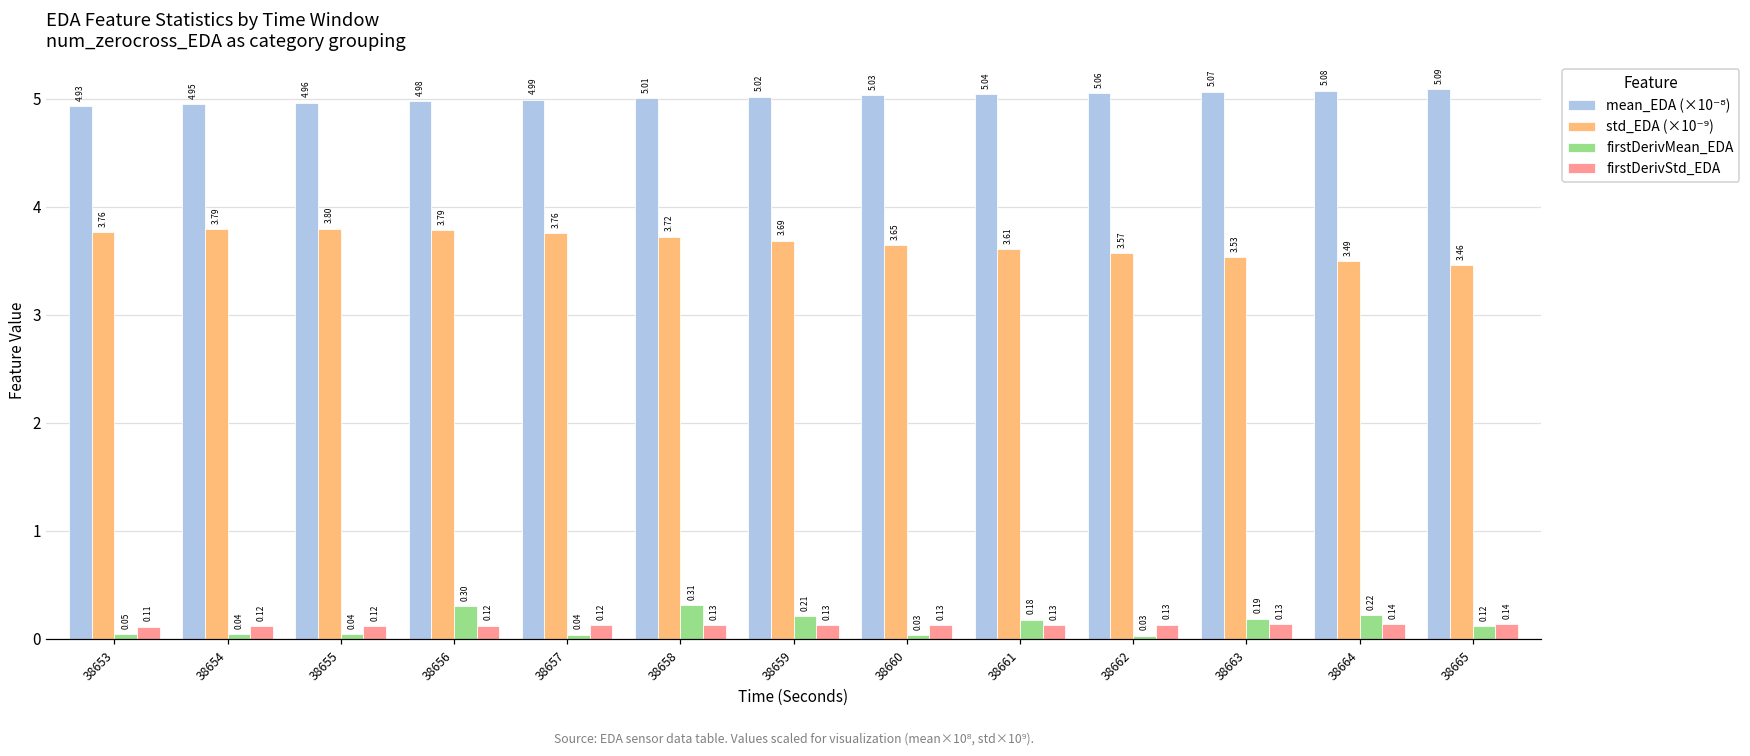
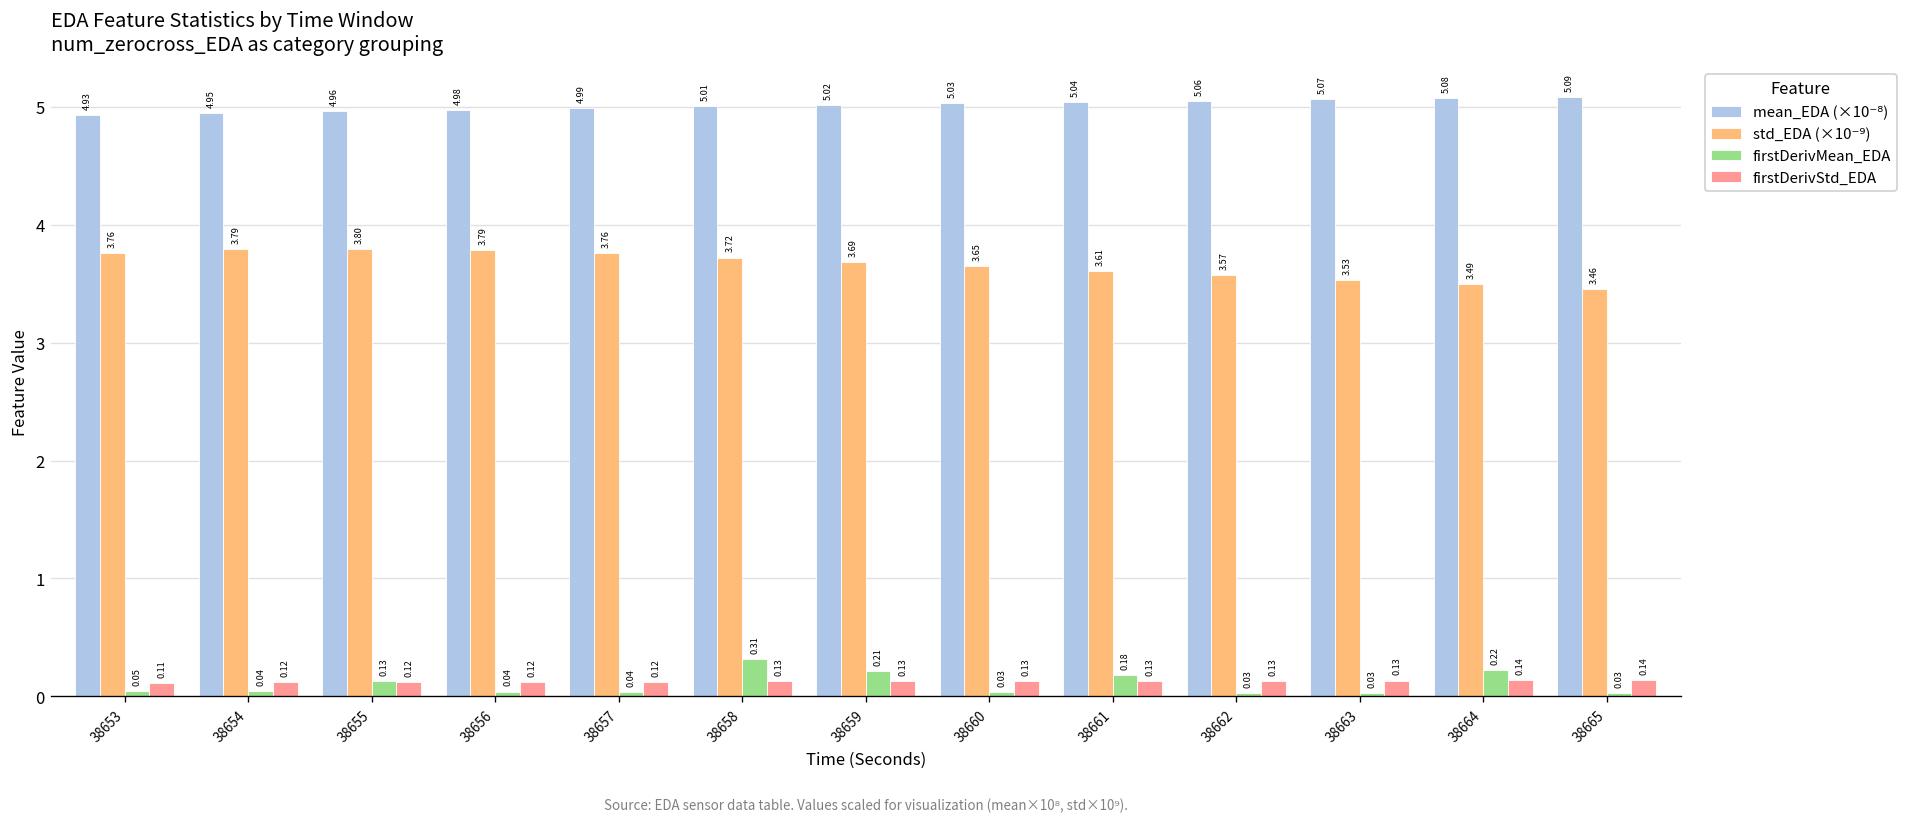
  {
    "mean_EDA (×10⁻⁸)": {
      "38653": 4.93,
      "38654": 4.95,
      "38655": 4.96,
      "38656": 4.98,
      "38657": 4.99,
      "38658": 5.01,
      "38659": 5.02,
      "38660": 5.03,
      "38661": 5.04,
      "38662": 5.06,
      "38663": 5.07,
      "38664": 5.08,
      "38665": 5.09
    },
    "firstDerivMean_EDA": {
      "38653": 0.05,
      "38654": 0.04,
-     "38655": 0.04,
-     "38656": 0.30,
+     "38655": 0.13,
+     "38656": 0.04,
      "38657": 0.04,
      "38658": 0.31,
      "38659": 0.21,
      "38660": 0.03,
      "38661": 0.18,
      "38662": 0.03,
-     "38663": 0.19,
+     "38663": 0.03,
      "38664": 0.22,
-     "38665": 0.12
+     "38665": 0.03
    }
  }
